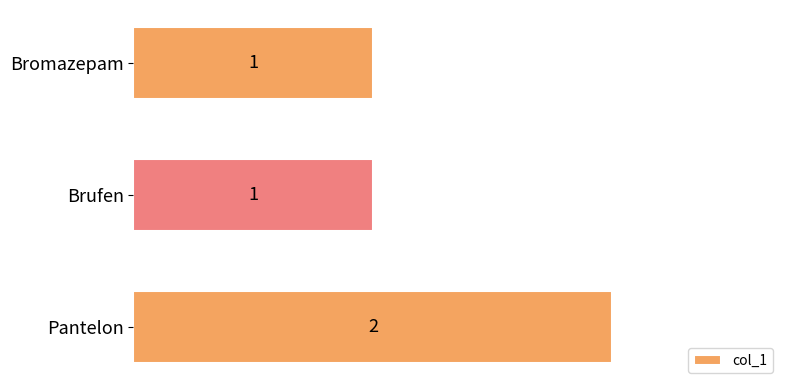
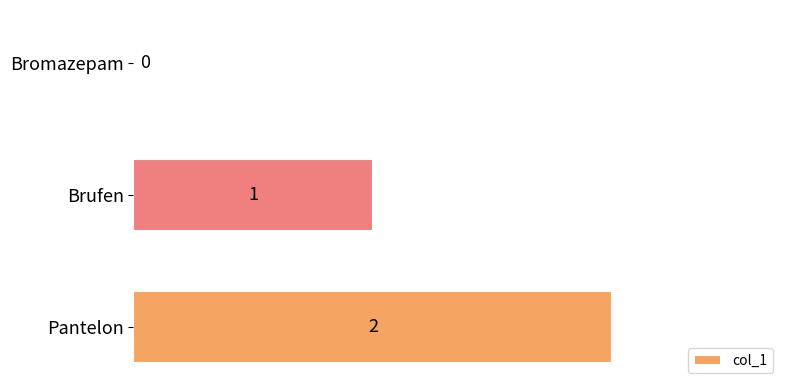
  {
-   "Bromazepam": 1,
+   "Bromazepam": 0,
    "Brufen": 1,
    "Pantelon": 2
  }
